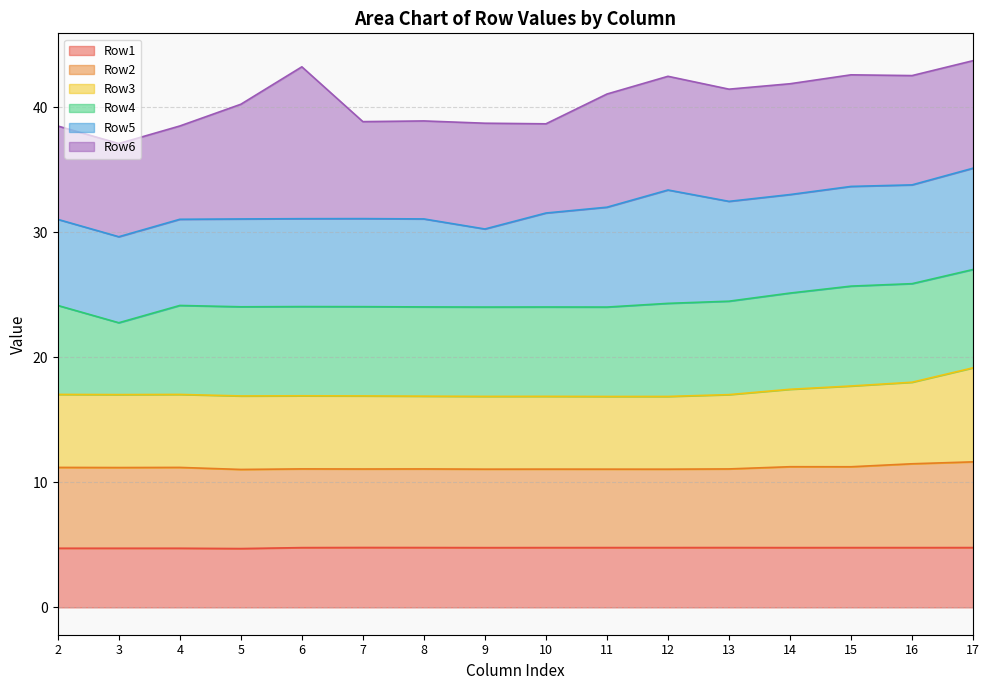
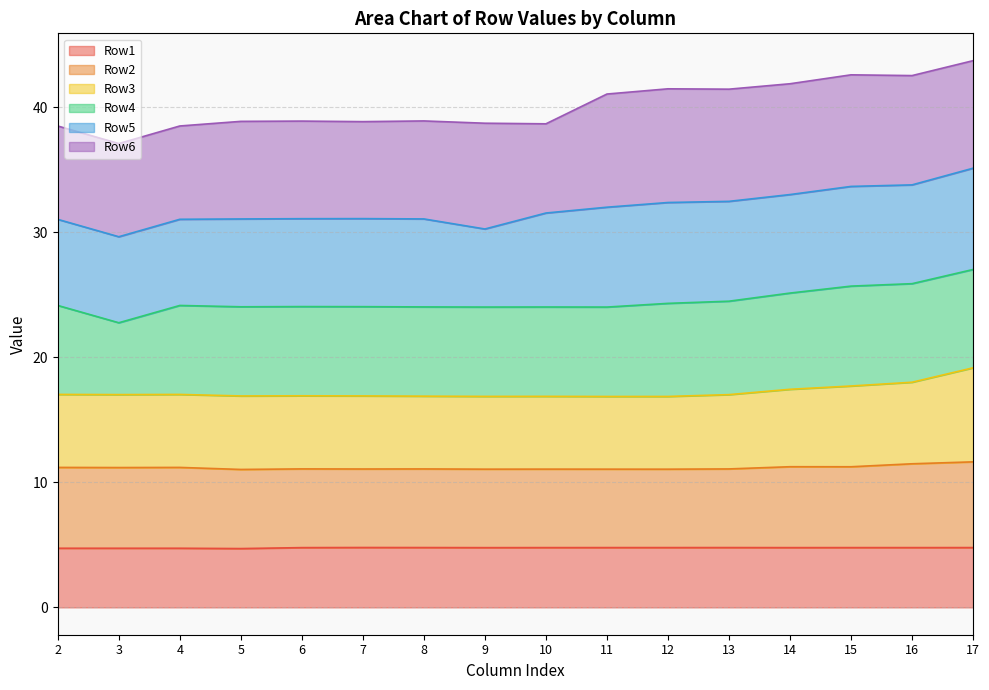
  {
    "Row4": {
      "2": 7.1,
      "3": 5.7,
      "4": 7.1,
      "5": 7.1,
      "6": 7.1,
      "7": 7.1,
      "8": 7.1,
      "9": 7.1,
      "10": 7.1,
      "11": 7.1,
      "12": 7.4,
      "13": 7.5,
      "14": 7.7,
      "15": 8.0,
      "16": 7.9,
      "17": 7.9
    },
    "Row5": {
      "2": 6.9,
      "3": 6.9,
      "4": 6.9,
      "5": 7.0,
      "6": 7.0,
      "7": 7.0,
      "8": 7.0,
      "9": 6.2,
      "10": 7.5,
      "11": 8.0,
-     "12": 9.1,
+     "12": 8.1,
      "13": 8.0,
      "14": 7.9,
      "15": 8.0,
      "16": 7.9,
      "17": 8.1
    },
    "Row6": {
      "2": 7.5,
      "4": 7.5,
-     "5": 9.2,
-     "6": 12.1,
+     "5": 7.8,
+     "6": 7.8,
      "7": 7.8,
      "8": 7.8,
      "9": 8.5,
      "10": 7.1,
      "11": 9.0,
      "12": 9.1,
      "13": 9.0,
      "14": 8.9,
      "15": 8.9,
      "16": 8.7,
      "17": 8.6
    }
  }
